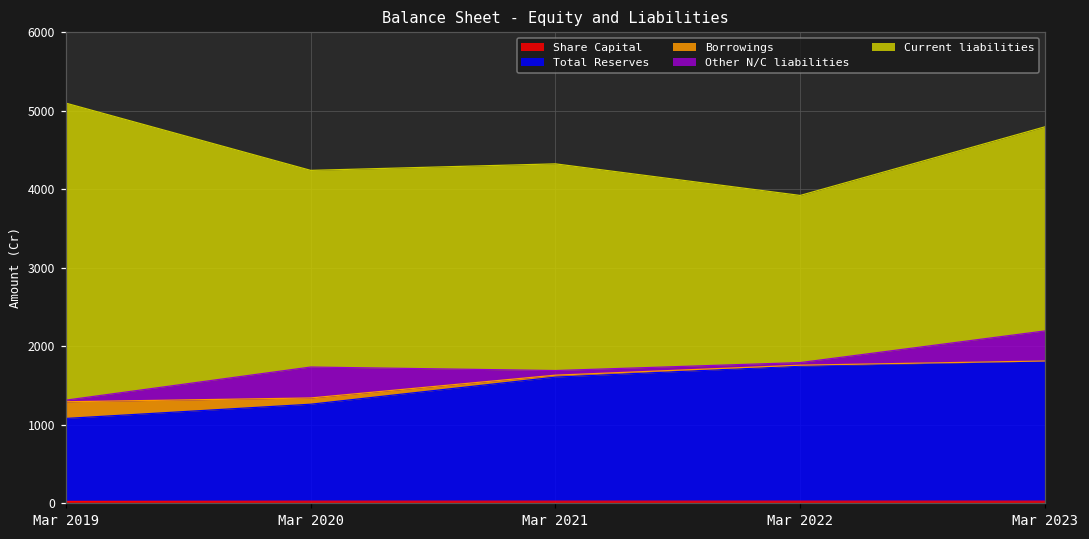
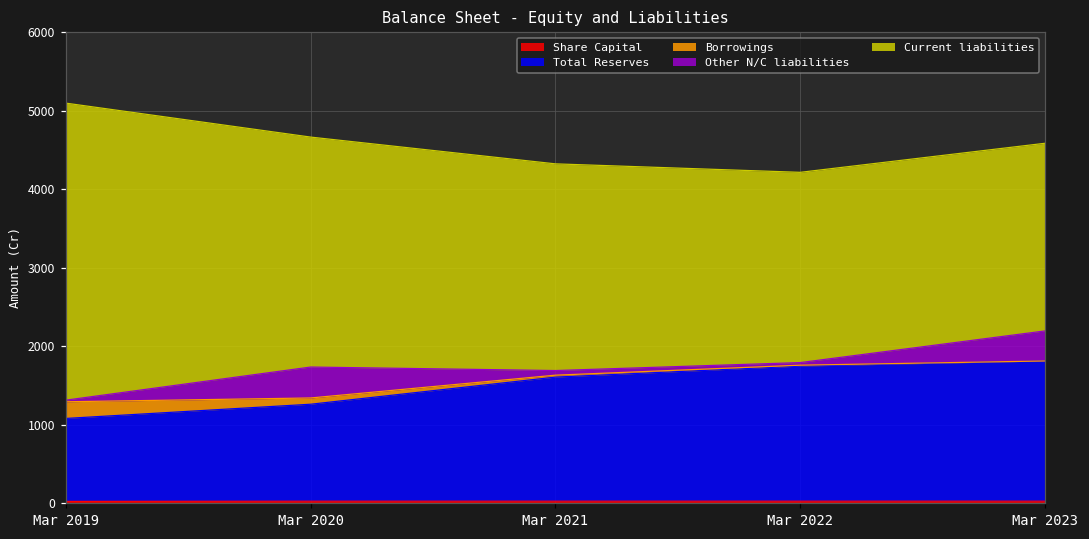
  {
    "Share Capital": {
      "Mar 2019": 0,
      "Mar 2020": 0,
      "Mar 2021": 0,
      "Mar 2022": 0,
      "Mar 2023": 0
    },
    "Total Reserves": {
      "Mar 2019": 1100,
      "Mar 2020": 1200
    },
    "Borrowings": {
      "Mar 2020": 100
    },
    "Other N/C liabilities": {
      "Mar 2020": 400,
      "Mar 2021": 100,
      "Mar 2023": 400
    },
    "Current liabilities": {
      "Mar 2019": 3800,
-     "Mar 2020": 2500,
+     "Mar 2020": 2900,
      "Mar 2021": 2600,
-     "Mar 2022": 2100,
-     "Mar 2023": 2600
+     "Mar 2022": 2400,
+     "Mar 2023": 2400
    }
  }
